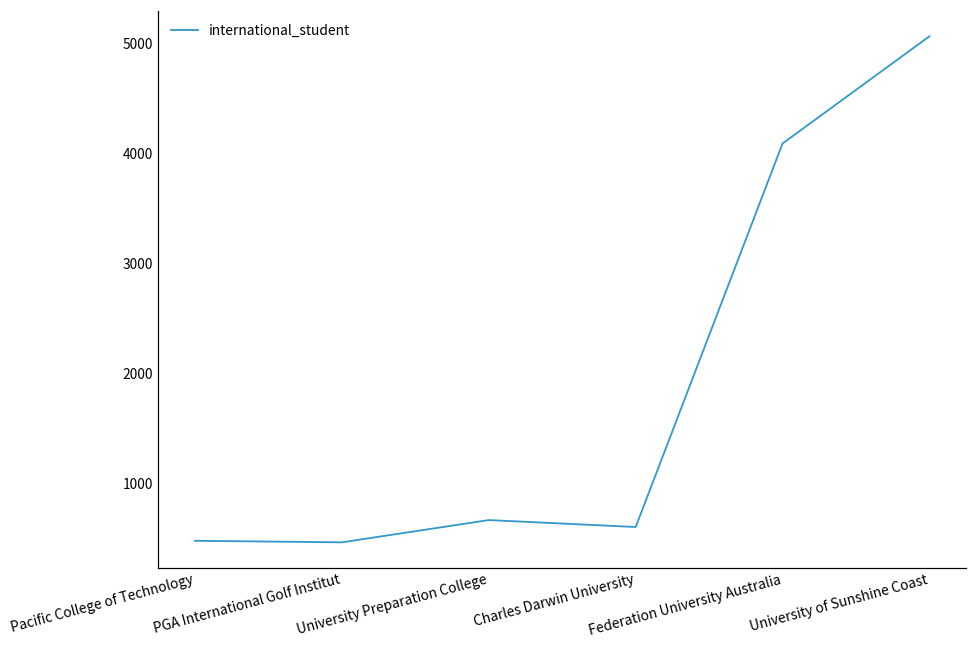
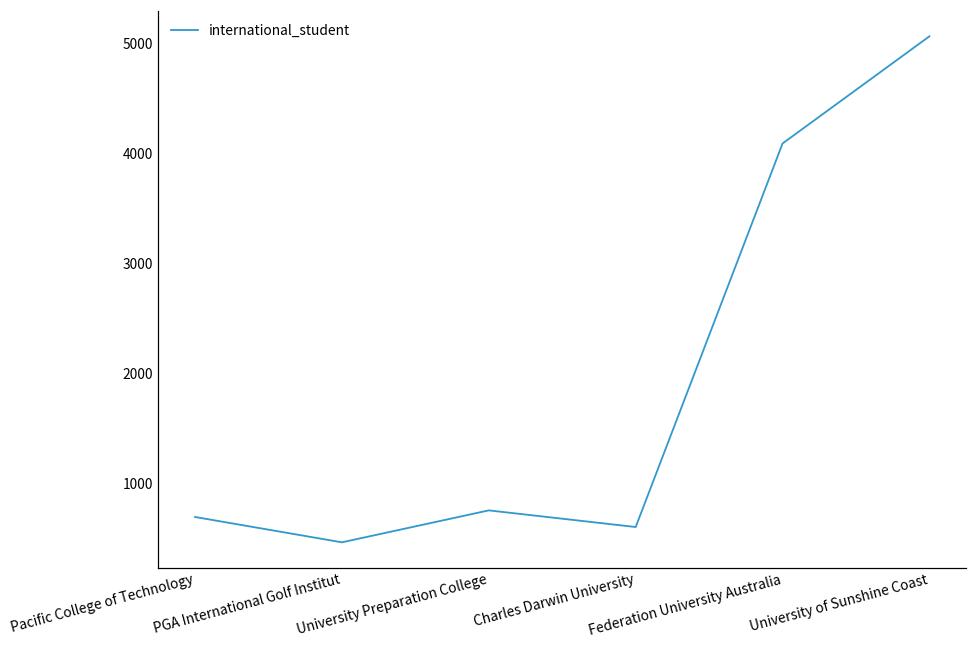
  {
-   "Pacific College of Technology": 480,
+   "Pacific College of Technology": 700,
    "PGA International Golf Institut": 470,
-   "University Preparation College": 670,
+   "University Preparation College": 760,
    "Charles Darwin University": 610,
    "Federation University Australia": 4090,
    "University of Sunshine Coast": 5060
  }
